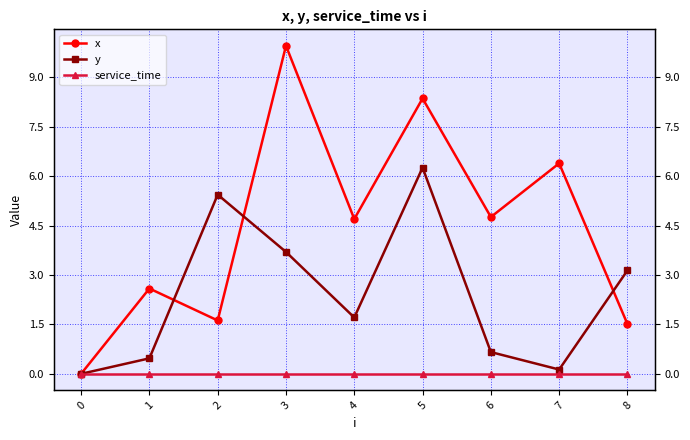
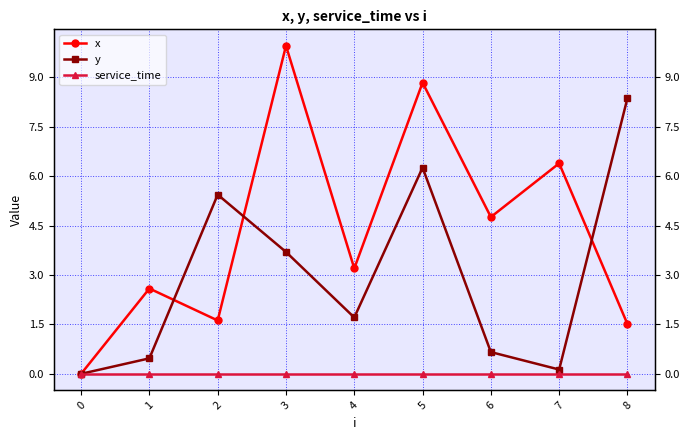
  {
    "x": {
      "1": 2.6,
      "2": 1.6,
      "3": 10.0,
-     "4": 4.7,
-     "5": 8.4,
+     "4": 3.2,
+     "5": 8.8,
      "6": 4.8,
      "7": 6.4,
      "8": 1.5
    },
    "y": {
      "1": 0.5,
      "2": 5.4,
      "3": 3.7,
      "4": 1.7,
      "5": 6.3,
      "6": 0.7,
      "7": 0.1,
-     "8": 3.1
+     "8": 8.4
    },
    "service_time": {
      "1": 0.0,
      "2": 0.0,
      "3": 0.0,
      "4": 0.0,
      "5": 0.0,
      "6": 0.0,
      "7": 0.0,
      "8": 0.0
    }
  }
